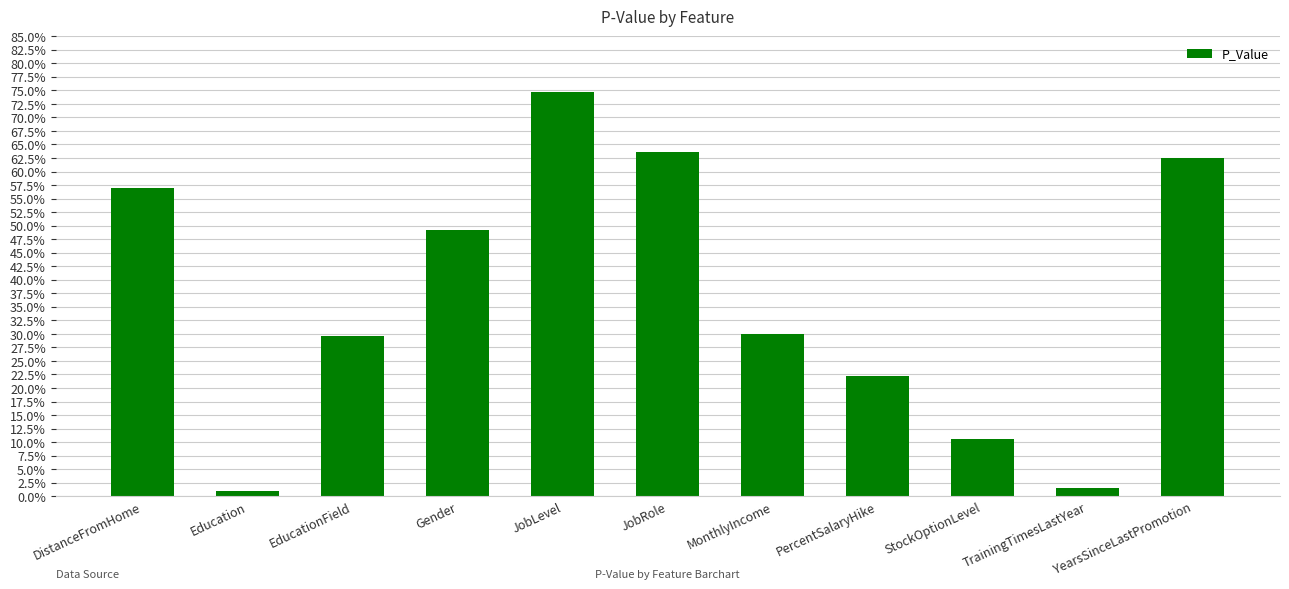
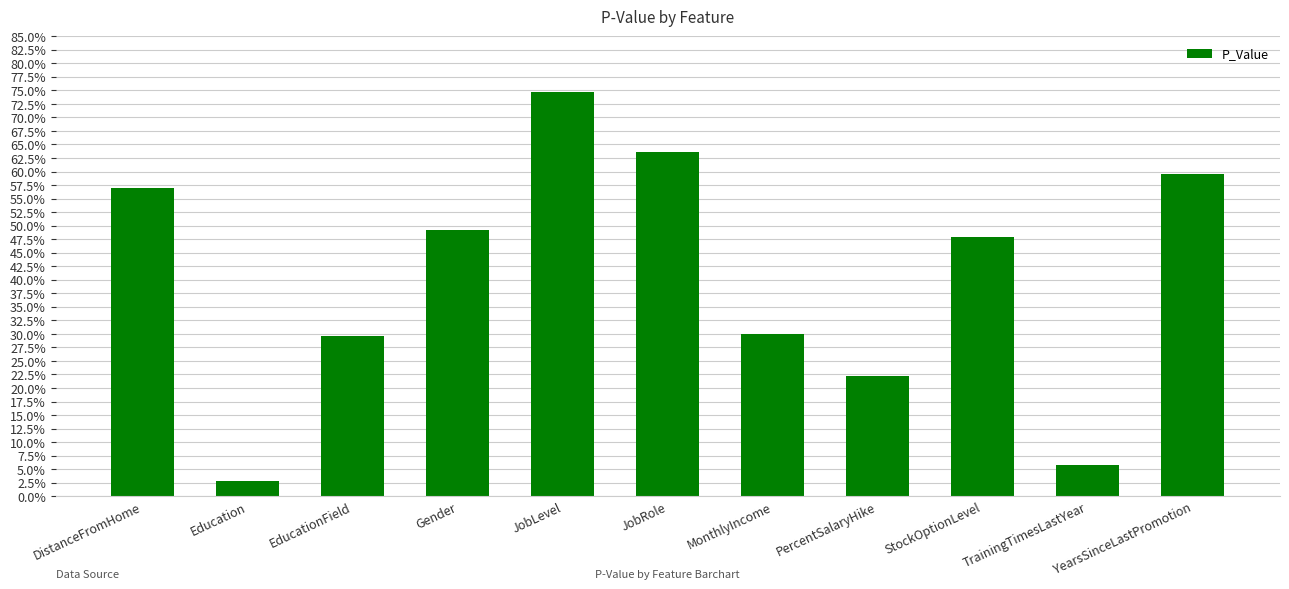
  {
    "DistanceFromHome": "57%",
-   "Education": "1%",
+   "Education": "3%",
    "EducationField": "30%",
    "Gender": "49%",
    "JobLevel": "75%",
    "JobRole": "64%",
    "MonthlyIncome": "30%",
    "PercentSalaryHike": "22%",
-   "StockOptionLevel": "11%",
-   "TrainingTimesLastYear": "2%",
-   "YearsSinceLastPromotion": "62%"
+   "StockOptionLevel": "48%",
+   "TrainingTimesLastYear": "6%",
+   "YearsSinceLastPromotion": "60%"
  }
